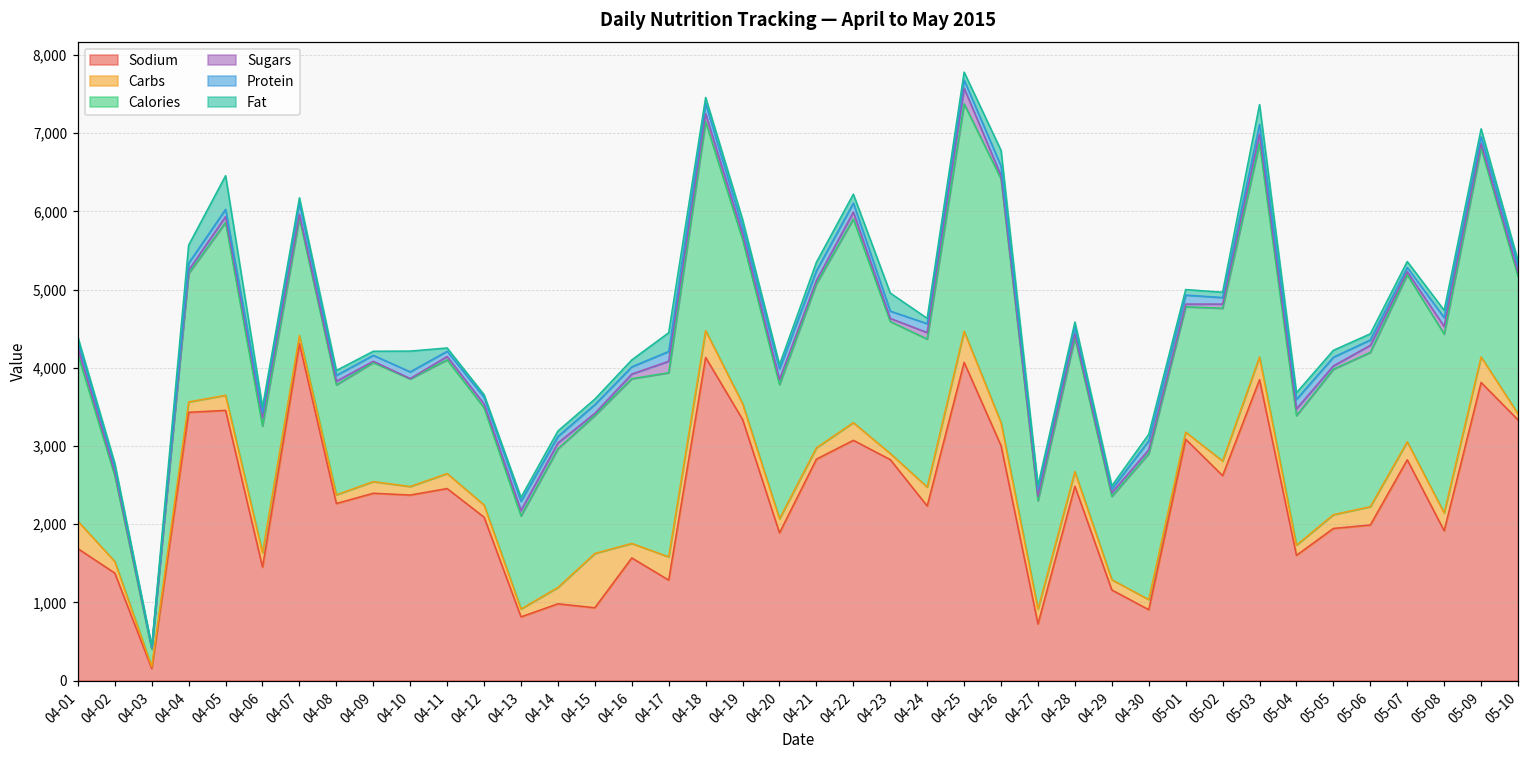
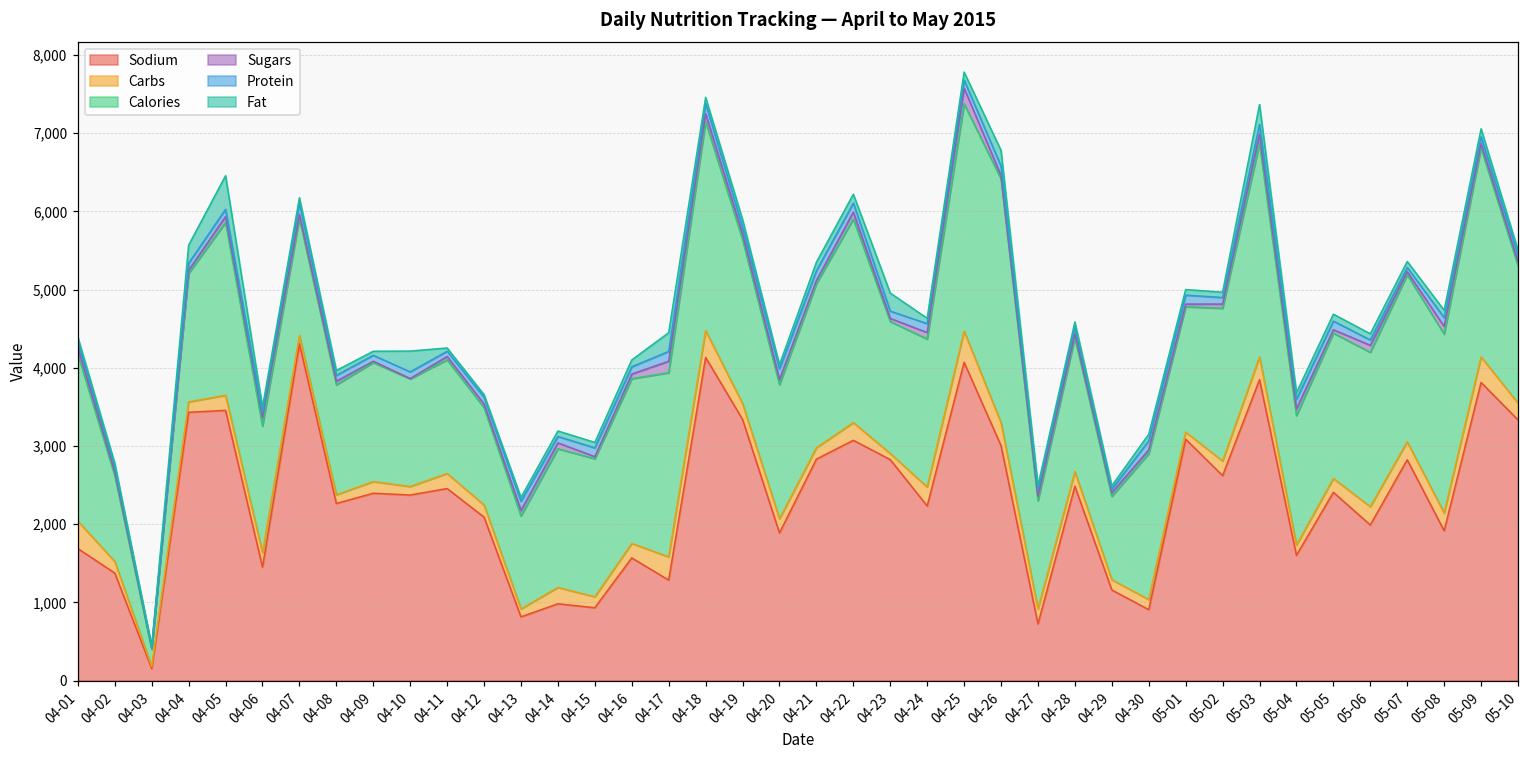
  {
    "Sodium": {
      "04-01": "1,700",
      "04-02": "1,400",
      "04-04": "3,400",
      "04-05": "3,500",
      "04-06": "1,500",
      "04-07": "4,300",
      "04-08": "2,300",
      "04-09": "2,400",
      "04-10": "2,400",
      "04-11": "2,500",
      "04-12": "2,100",
      "04-13": "800",
      "04-14": "1,000",
      "04-15": "900",
      "04-16": "1,600",
      "04-17": "1,300",
      "04-18": "4,100",
      "04-19": "3,300",
      "04-20": "1,900",
      "04-21": "2,800",
      "04-22": "3,100",
      "04-23": "2,800",
      "04-24": "2,200",
      "04-25": "4,100",
      "04-26": "3,000",
      "04-27": "700",
      "04-28": "2,500",
      "04-29": "1,200",
      "04-30": "900",
      "05-01": "3,100",
      "05-02": "2,600",
      "05-03": "3,800",
      "05-04": "1,600",
-     "05-05": "1,900",
+     "05-05": "2,400",
      "05-06": "2,000",
      "05-07": "2,800",
      "05-08": "1,900",
      "05-09": "3,800",
      "05-10": "3,300"
    },
    "Carbs": {
      "04-01": "400",
      "04-02": "100",
      "04-04": "100",
      "04-05": "200",
      "04-06": "200",
      "04-07": "100",
      "04-08": "100",
      "04-09": "100",
      "04-10": "100",
      "04-11": "200",
      "04-12": "200",
      "04-13": "100",
      "04-14": "200",
-     "04-15": "700",
+     "04-15": "100",
      "04-16": "200",
      "04-17": "300",
      "04-18": "300",
      "04-19": "200",
      "04-20": "200",
      "04-21": "100",
      "04-22": "200",
      "04-23": "100",
      "04-24": "200",
      "04-25": "400",
      "04-26": "300",
      "04-27": "200",
      "04-28": "200",
      "04-29": "100",
      "04-30": "100",
      "05-01": "100",
      "05-02": "200",
      "05-03": "300",
      "05-04": "100",
      "05-05": "200",
      "05-06": "200",
      "05-07": "200",
      "05-08": "200",
      "05-09": "300",
-     "05-10": "100"
+     "05-10": "200"
    },
    "Sugars": {
      "04-01": "100",
      "04-02": "0",
      "04-04": "0",
      "04-05": "100",
      "04-06": "100",
      "04-07": "0",
      "04-08": "0",
      "04-11": "0",
      "04-12": "0",
      "04-13": "100",
      "04-14": "100",
      "04-16": "100",
      "04-17": "100",
      "04-18": "100",
      "04-19": "100",
      "04-20": "100",
      "04-21": "0",
      "04-22": "100",
      "04-23": "0",
      "04-24": "100",
      "04-25": "200",
      "04-26": "0",
      "04-27": "100",
      "04-28": "0",
      "04-29": "0",
      "04-30": "0",
      "05-02": "100",
      "05-03": "100",
      "05-04": "100",
      "05-05": "0",
      "05-06": "100",
      "05-07": "0",
      "05-08": "100",
      "05-09": "100",
      "05-10": "100"
    },
    "Protein": {
      "04-01": "100",
      "04-02": "100",
      "04-04": "100",
      "04-05": "100",
      "04-06": "100",
      "04-07": "100",
      "04-08": "100",
      "04-09": "100",
      "04-10": "100",
      "04-11": "100",
      "04-13": "100",
      "04-14": "100",
      "04-15": "100",
      "04-16": "100",
      "04-17": "100",
      "04-18": "100",
      "04-19": "100",
      "04-20": "100",
      "04-21": "100",
      "04-22": "100",
      "04-23": "100",
      "04-24": "100",
      "04-25": "100",
      "04-26": "100",
      "04-27": "100",
      "04-28": "100",
      "04-29": "0",
      "04-30": "100",
      "05-01": "100",
      "05-02": "100",
      "05-03": "100",
      "05-04": "100",
      "05-05": "100",
      "05-06": "100",
      "05-07": "100",
      "05-08": "100",
      "05-09": "100",
      "05-10": "100"
    }
  }
